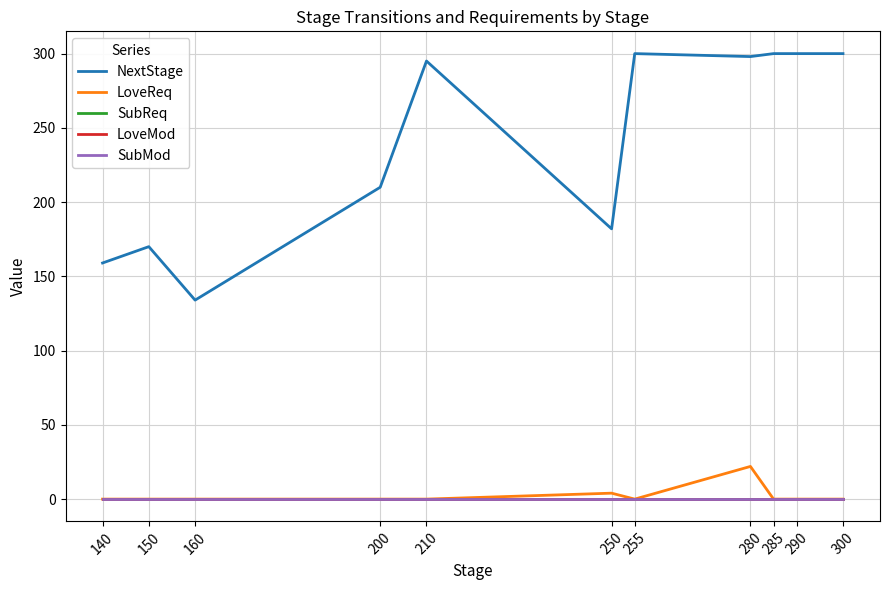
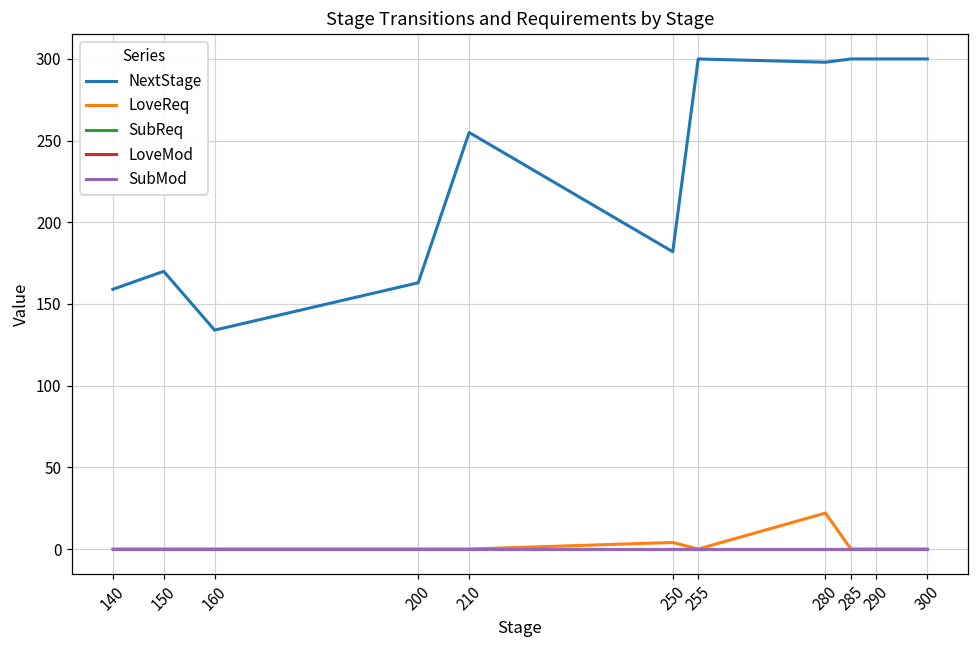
  {
    "NextStage": {
      "140": 159,
      "150": 170,
      "160": 134,
-     "200": 210,
-     "210": 295,
+     "200": 163,
+     "210": 255,
      "250": 182,
      "255": 300,
      "280": 298,
      "285": 300,
      "290": 300,
      "300": 300
    },
    "LoveReq": {
      "250": 4,
      "280": 22
    },
    "SubMod": {
      "250": 0,
      "280": 0
    }
  }
